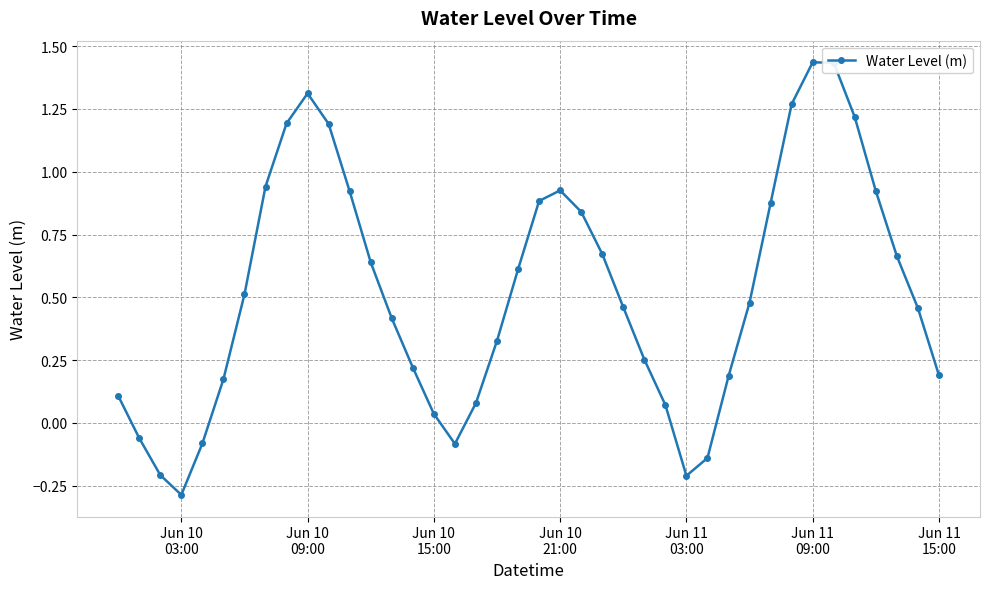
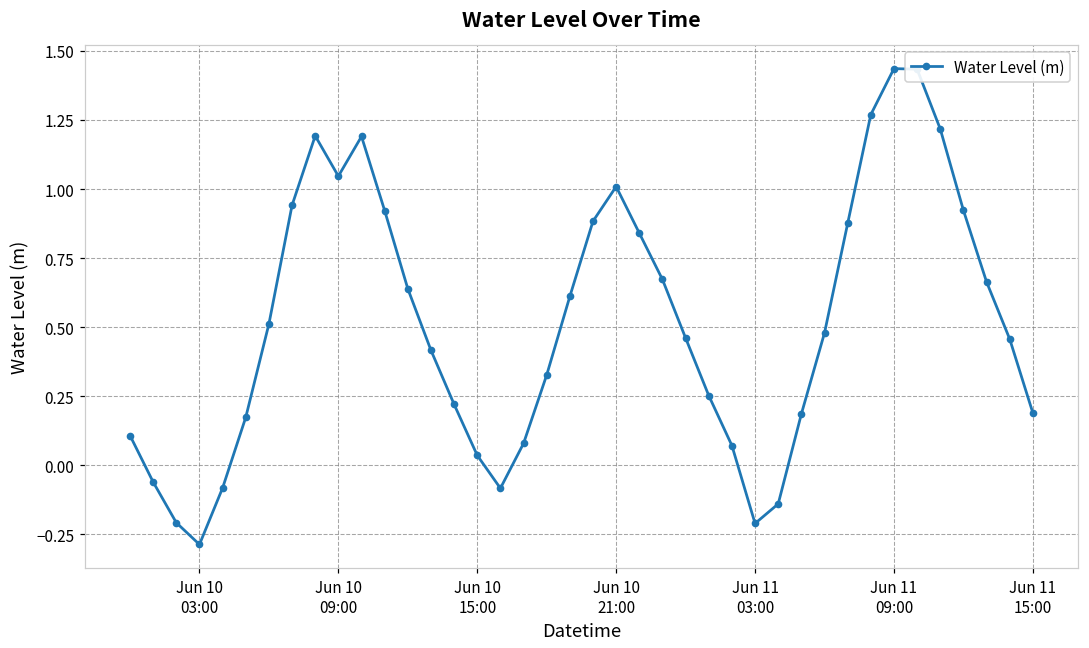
  {
    "Jun 10 03:00": -0.29,
-   "Jun 10 09:00": 1.31,
+   "Jun 10 09:00": 1.05,
    "Jun 10 15:00": 0.04,
-   "Jun 10 21:00": 0.93,
+   "Jun 10 21:00": 1.01,
    "Jun 11 03:00": -0.21,
    "Jun 11 09:00": 1.44,
    "Jun 11 15:00": 0.19
  }
